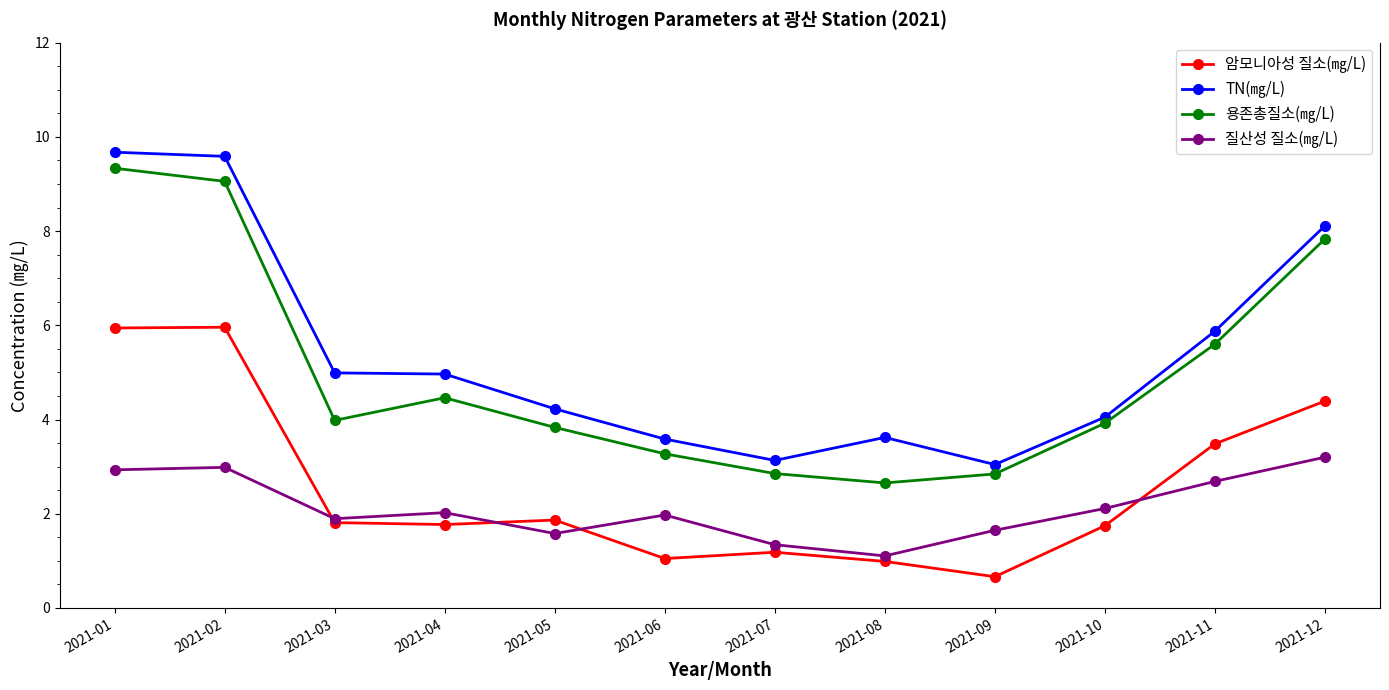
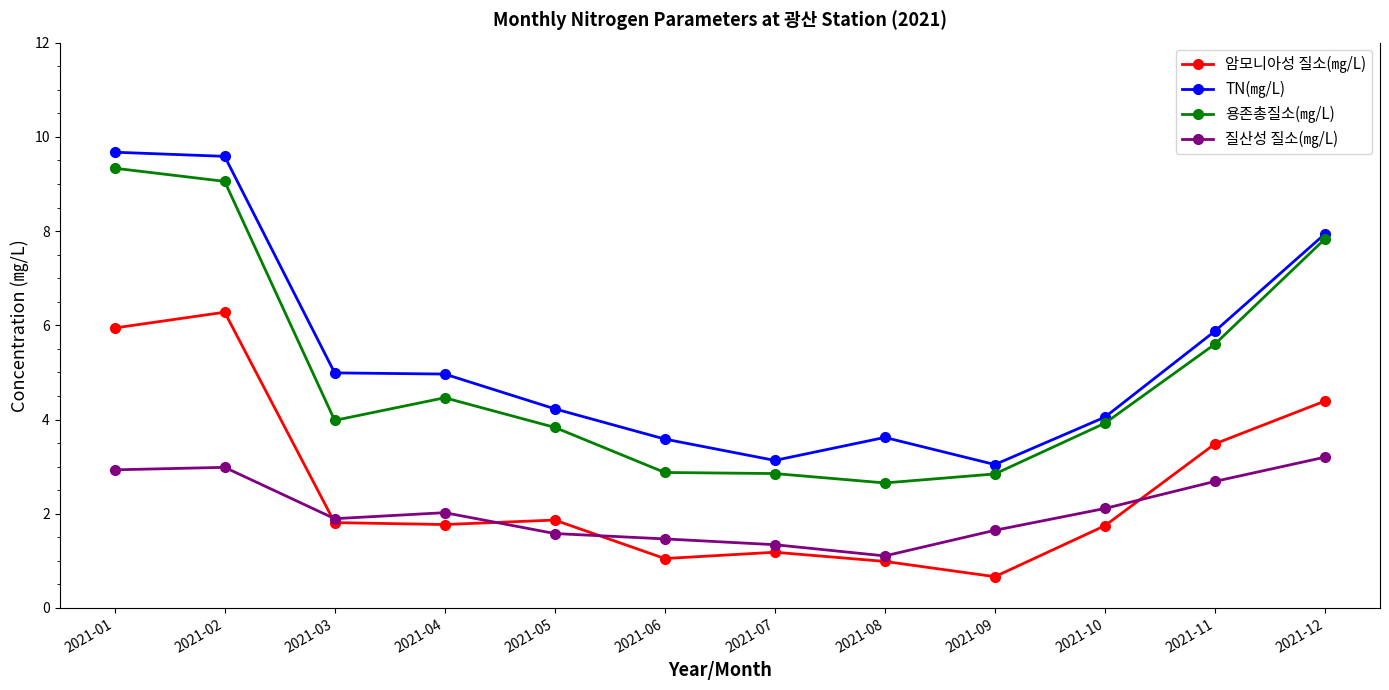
  {
    "암모니아성 질소(㎎/L)": {
      "2021-01": 5.9,
-     "2021-02": 6.0,
+     "2021-02": 6.3,
      "2021-03": 1.8,
      "2021-04": 1.8,
      "2021-05": 1.9,
      "2021-06": 1.0,
      "2021-07": 1.2,
      "2021-08": 1.0,
      "2021-09": 0.7,
      "2021-10": 1.7,
      "2021-11": 3.5,
      "2021-12": 4.4
    },
    "TN(㎎/L)": {
      "2021-01": 9.7,
      "2021-02": 9.6,
      "2021-03": 5.0,
      "2021-04": 5.0,
      "2021-05": 4.2,
      "2021-06": 3.6,
      "2021-07": 3.1,
      "2021-08": 3.6,
      "2021-09": 3.0,
      "2021-10": 4.1,
      "2021-11": 5.9,
-     "2021-12": 8.1
+     "2021-12": 7.9
    },
    "용존총질소(㎎/L)": {
      "2021-01": 9.3,
      "2021-02": 9.1,
      "2021-03": 4.0,
      "2021-04": 4.5,
      "2021-05": 3.8,
-     "2021-06": 3.3,
+     "2021-06": 2.9,
      "2021-07": 2.9,
      "2021-08": 2.7,
      "2021-09": 2.8,
      "2021-10": 3.9,
      "2021-11": 5.6,
      "2021-12": 7.8
    },
    "질산성 질소(㎎/L)": {
      "2021-01": 2.9,
      "2021-02": 3.0,
      "2021-03": 1.9,
      "2021-04": 2.0,
      "2021-05": 1.6,
-     "2021-06": 2.0,
+     "2021-06": 1.5,
      "2021-07": 1.3,
      "2021-08": 1.1,
      "2021-09": 1.6,
      "2021-10": 2.1,
      "2021-11": 2.7,
      "2021-12": 3.2
    }
  }
